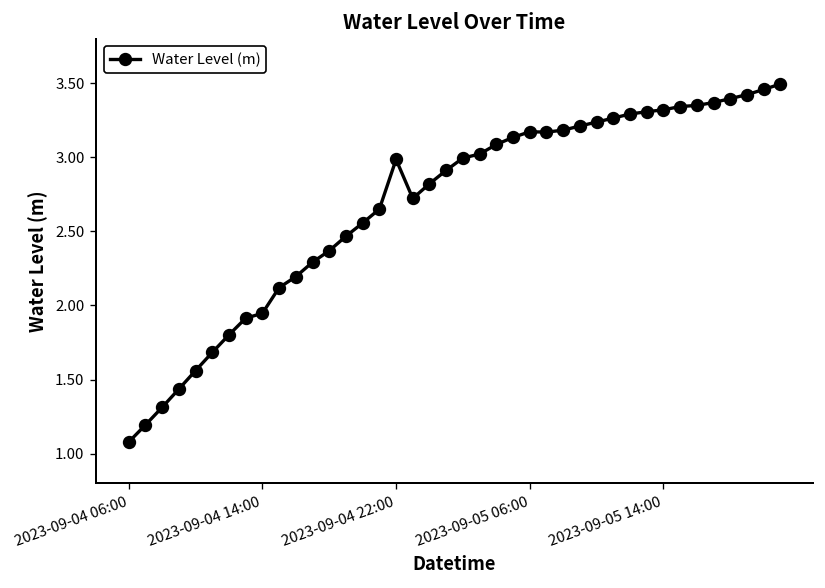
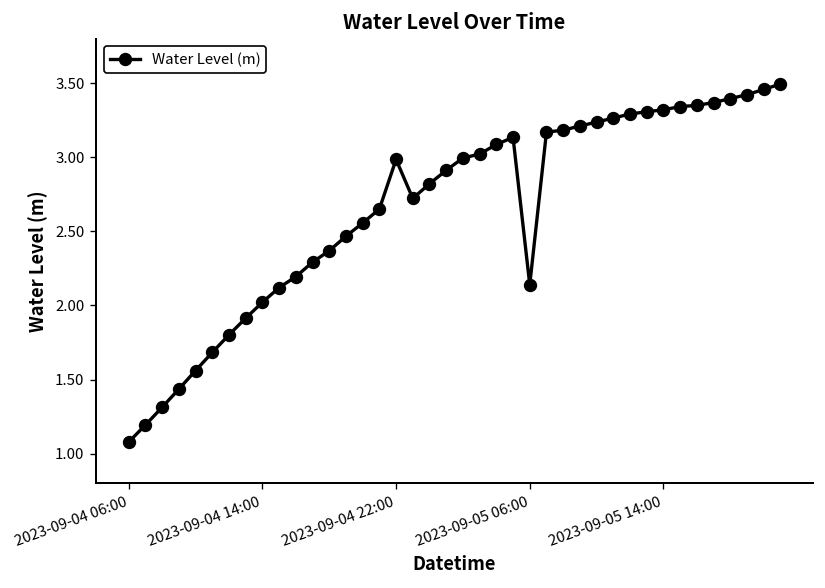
  {
    "2023-09-04 06:00": 1.08,
-   "2023-09-04 14:00": 1.95,
+   "2023-09-04 14:00": 2.02,
    "2023-09-04 22:00": 2.99,
-   "2023-09-05 06:00": 3.17,
+   "2023-09-05 06:00": 2.14,
    "2023-09-05 14:00": 3.32
  }
